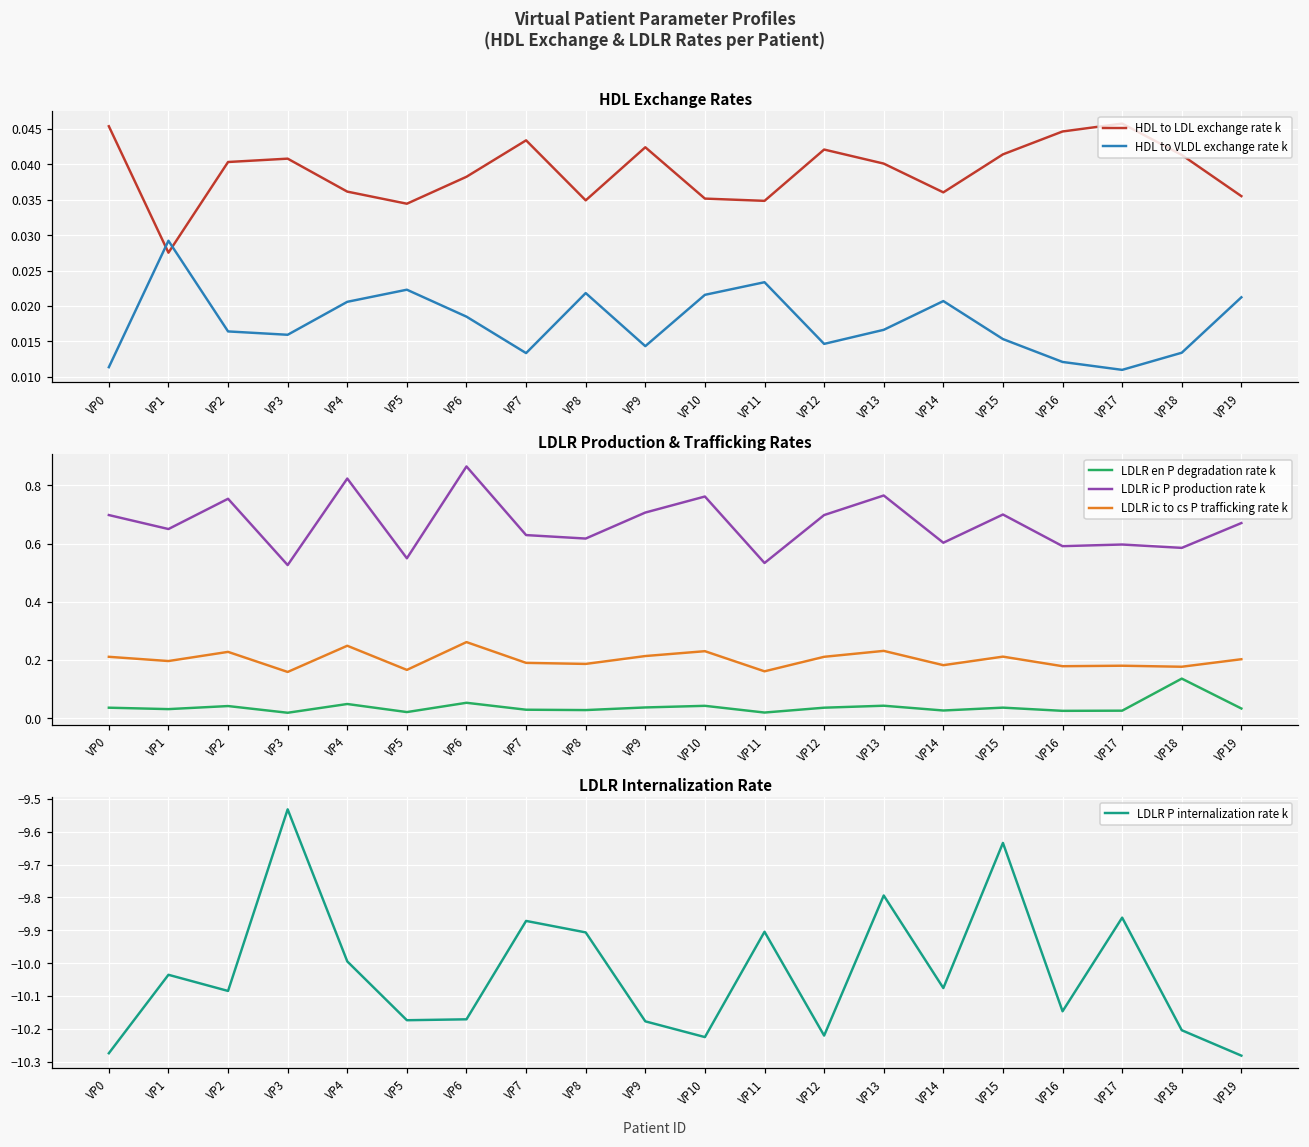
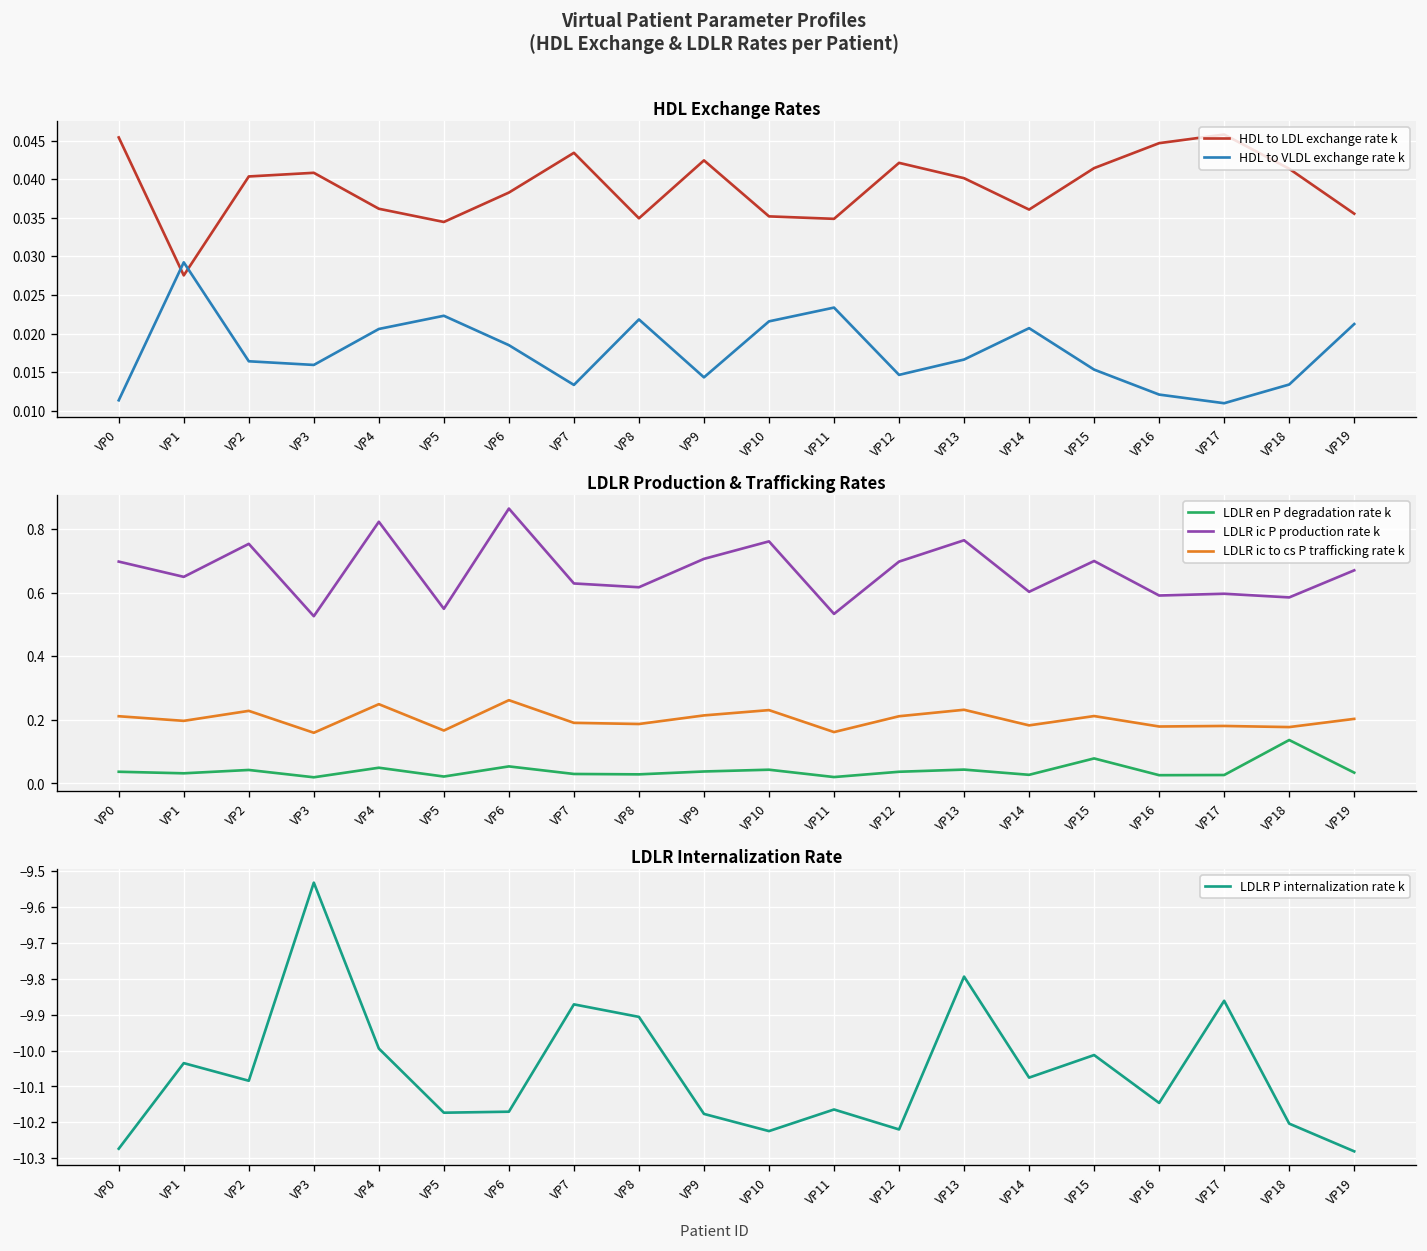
  {
    "HDL Exchange Rates": {
      "HDL to LDL exchange rate k": {
        "VP0": 0.045,
        "VP1": 0.028,
        "VP2": 0.040,
        "VP3": 0.041,
        "VP4": 0.036,
        "VP5": 0.034,
        "VP6": 0.038,
        "VP7": 0.043,
        "VP8": 0.035,
        "VP9": 0.042,
        "VP10": 0.035,
        "VP11": 0.035,
        "VP12": 0.042,
        "VP13": 0.040,
        "VP14": 0.036,
        "VP15": 0.041,
        "VP16": 0.045,
        "VP18": 0.041,
        "VP19": 0.036
      },
      "HDL to VLDL exchange rate k": {
        "VP0": 0.011,
        "VP1": 0.029,
        "VP2": 0.016,
        "VP3": 0.016,
        "VP4": 0.021,
        "VP5": 0.022,
        "VP6": 0.019,
        "VP7": 0.013,
        "VP8": 0.022,
        "VP9": 0.014,
        "VP10": 0.022,
        "VP11": 0.023,
        "VP12": 0.015,
        "VP13": 0.017,
        "VP14": 0.021,
        "VP15": 0.015,
        "VP16": 0.012,
        "VP17": 0.011,
        "VP18": 0.013,
        "VP19": 0.021
      }
    },
    "LDLR Production & Trafficking Rates": {
      "LDLR en P degradation rate k": {
        "VP0": 0.04,
        "VP1": 0.03,
        "VP2": 0.04,
        "VP3": 0.02,
        "VP4": 0.05,
        "VP5": 0.02,
        "VP6": 0.05,
        "VP7": 0.03,
        "VP8": 0.03,
        "VP9": 0.04,
        "VP10": 0.04,
        "VP11": 0.02,
        "VP12": 0.04,
        "VP13": 0.04,
        "VP14": 0.03,
-       "VP15": 0.04,
+       "VP15": 0.08,
        "VP16": 0.03,
        "VP17": 0.03,
        "VP18": 0.14,
        "VP19": 0.03
      },
      "LDLR ic P production rate k": {
        "VP0": 0.70,
        "VP1": 0.65,
        "VP2": 0.75,
        "VP3": 0.53,
        "VP4": 0.82,
        "VP5": 0.55,
        "VP6": 0.86,
        "VP7": 0.63,
        "VP8": 0.62,
        "VP9": 0.71,
        "VP10": 0.76,
        "VP11": 0.53,
        "VP12": 0.70,
        "VP13": 0.76,
        "VP14": 0.60,
        "VP15": 0.70,
        "VP16": 0.59,
        "VP17": 0.60,
        "VP18": 0.59,
        "VP19": 0.67
      },
      "LDLR ic to cs P trafficking rate k": {
        "VP0": 0.21,
        "VP1": 0.20,
        "VP2": 0.23,
        "VP3": 0.16,
        "VP4": 0.25,
        "VP5": 0.17,
        "VP6": 0.26,
        "VP7": 0.19,
        "VP8": 0.19,
        "VP9": 0.21,
        "VP10": 0.23,
        "VP11": 0.16,
        "VP12": 0.21,
        "VP13": 0.23,
        "VP14": 0.18,
        "VP15": 0.21,
        "VP16": 0.18,
        "VP17": 0.18,
        "VP18": 0.18,
        "VP19": 0.20
      }
    },
    "LDLR Internalization Rate": {
      "VP0": -10.27,
      "VP1": -10.04,
      "VP2": -10.08,
      "VP3": -9.53,
      "VP4": -9.99,
      "VP5": -10.17,
      "VP6": -10.17,
      "VP7": -9.87,
      "VP8": -9.91,
      "VP9": -10.18,
      "VP10": -10.22,
-     "VP11": -9.90,
+     "VP11": -10.16,
      "VP12": -10.22,
      "VP13": -9.79,
      "VP14": -10.08,
-     "VP15": -9.63,
+     "VP15": -10.01,
      "VP16": -10.15,
      "VP17": -9.86,
      "VP18": -10.20,
      "VP19": -10.28
    }
  }
